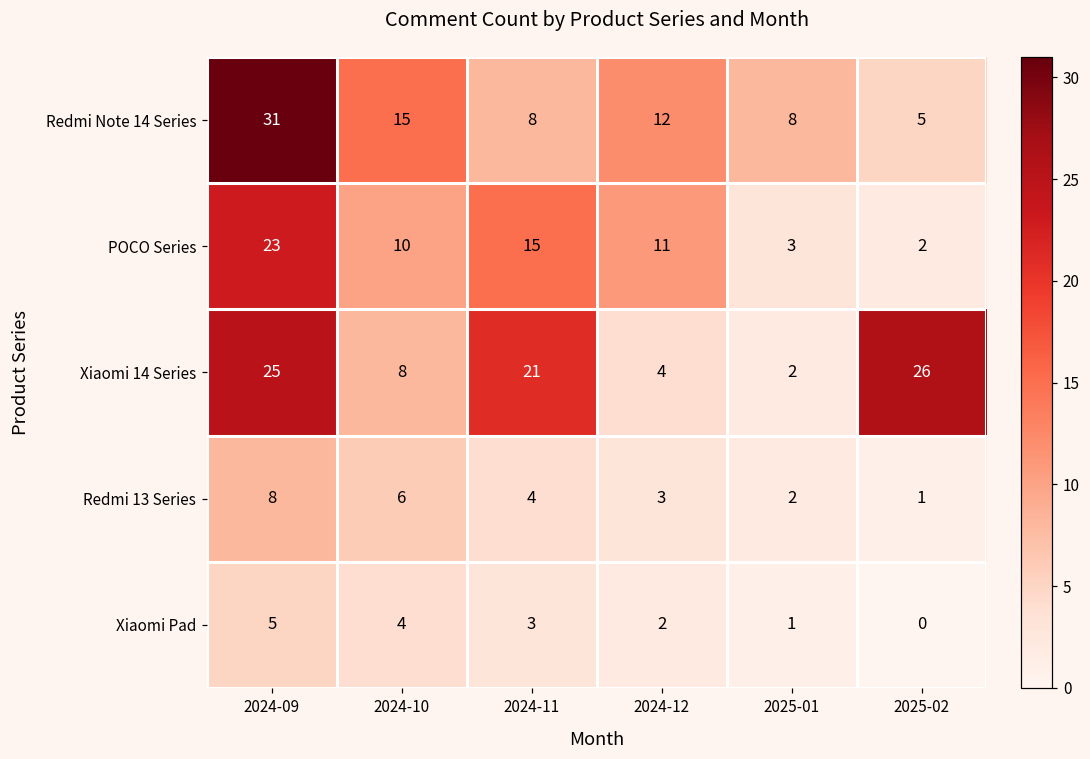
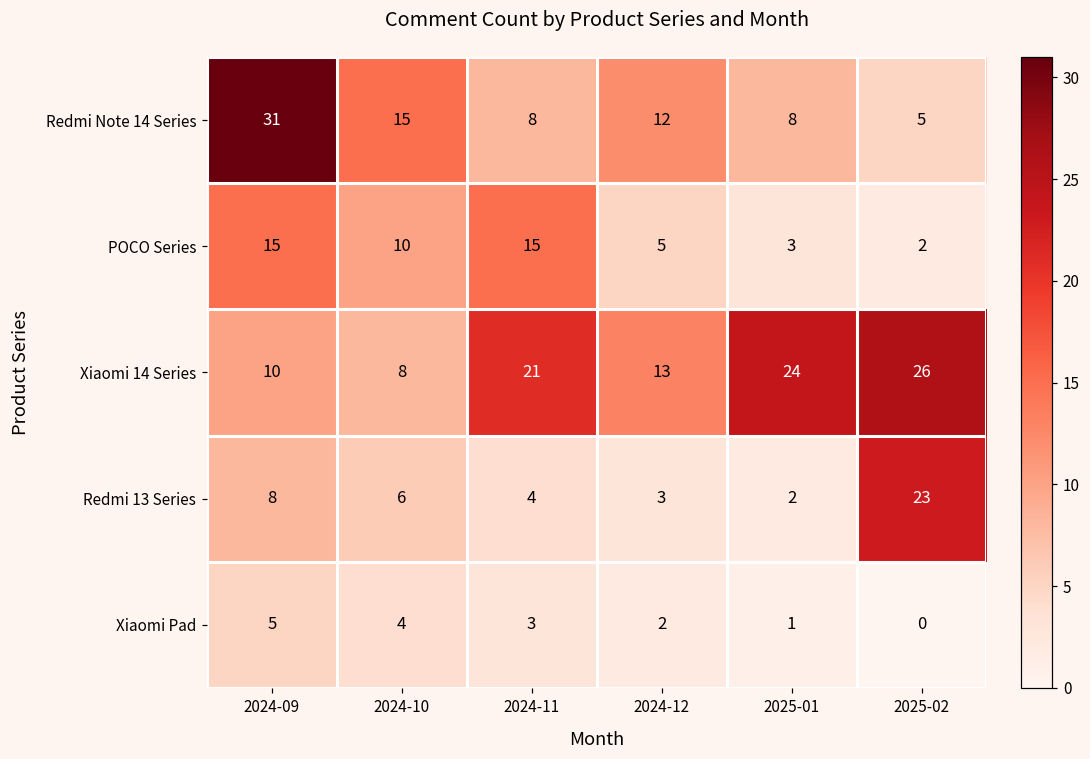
  {
    "Redmi Note 14 Series": {
      "2024-09": 31,
      "2024-10": 15,
      "2024-11": 8,
      "2024-12": 12,
      "2025-01": 8,
      "2025-02": 5
    },
    "POCO Series": {
-     "2024-09": 23,
+     "2024-09": 15,
      "2024-10": 10,
      "2024-11": 15,
-     "2024-12": 11,
+     "2024-12": 5,
      "2025-01": 3,
      "2025-02": 2
    },
    "Xiaomi 14 Series": {
-     "2024-09": 25,
+     "2024-09": 10,
      "2024-10": 8,
      "2024-11": 21,
-     "2024-12": 4,
-     "2025-01": 2,
+     "2024-12": 13,
+     "2025-01": 24,
      "2025-02": 26
    },
    "Redmi 13 Series": {
      "2024-09": 8,
      "2024-10": 6,
      "2024-11": 4,
      "2024-12": 3,
      "2025-01": 2,
-     "2025-02": 1
+     "2025-02": 23
    },
    "Xiaomi Pad": {
      "2024-09": 5,
      "2024-10": 4,
      "2024-11": 3,
      "2024-12": 2,
      "2025-01": 1,
      "2025-02": 0
    }
  }
